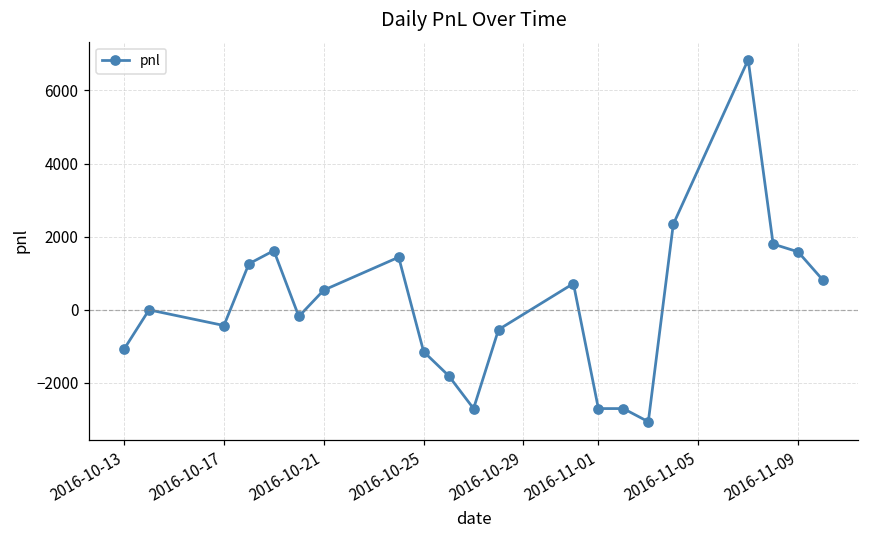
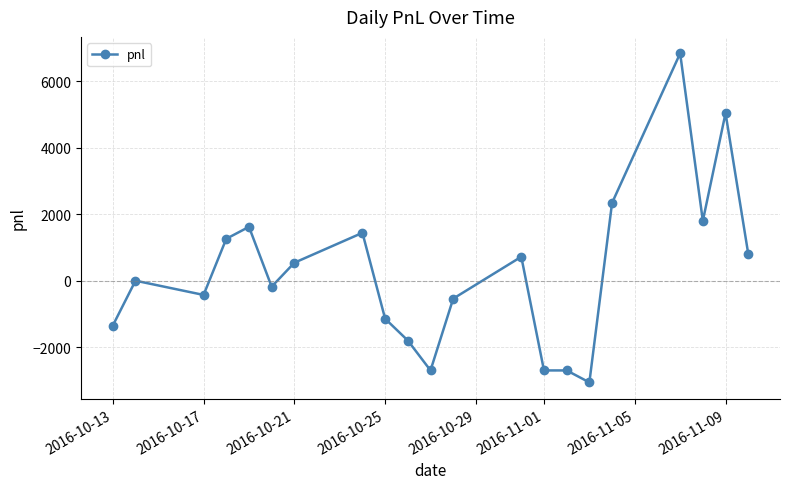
  {
-   "2016-10-13": -1100,
+   "2016-10-13": -1400,
    "2016-10-17": -400,
    "2016-10-21": 500,
    "2016-10-25": -1100,
    "2016-11-01": -2700,
-   "2016-11-09": 1600
+   "2016-11-09": 5000
  }
